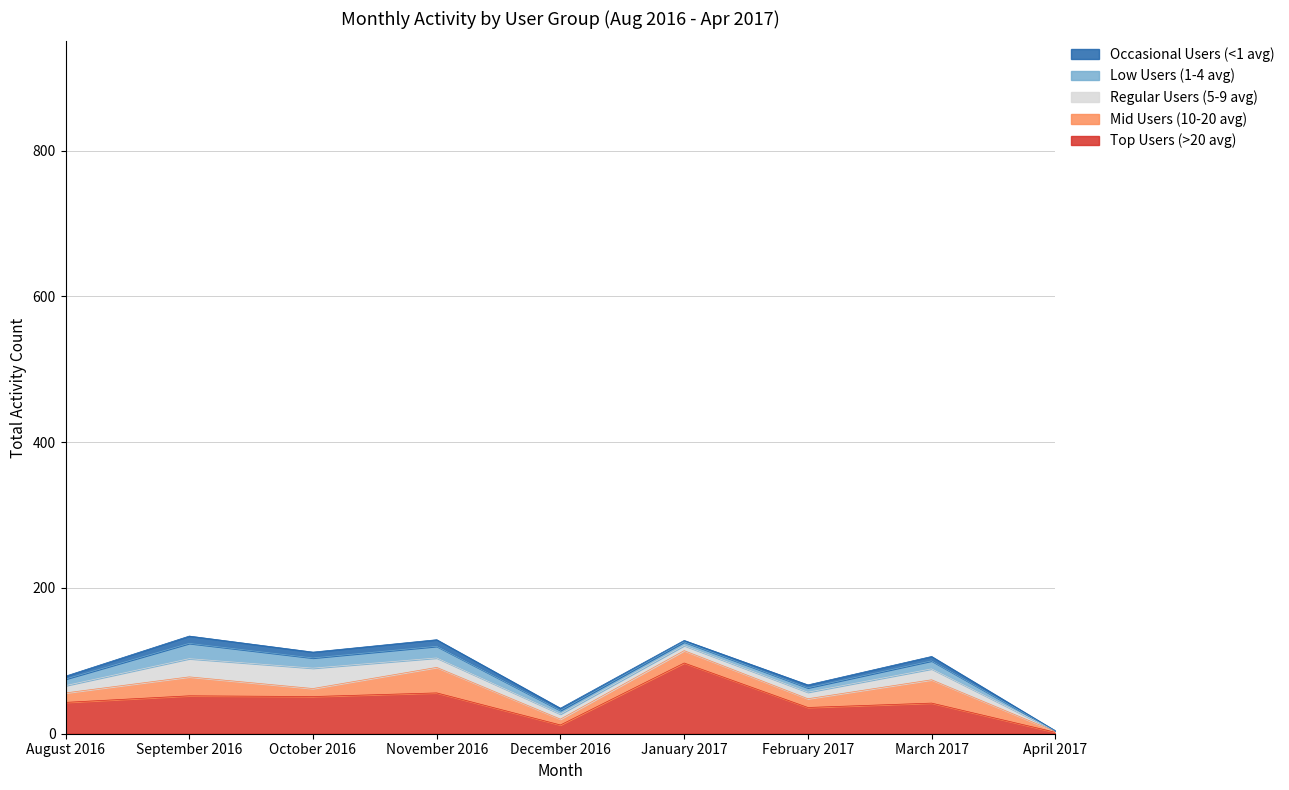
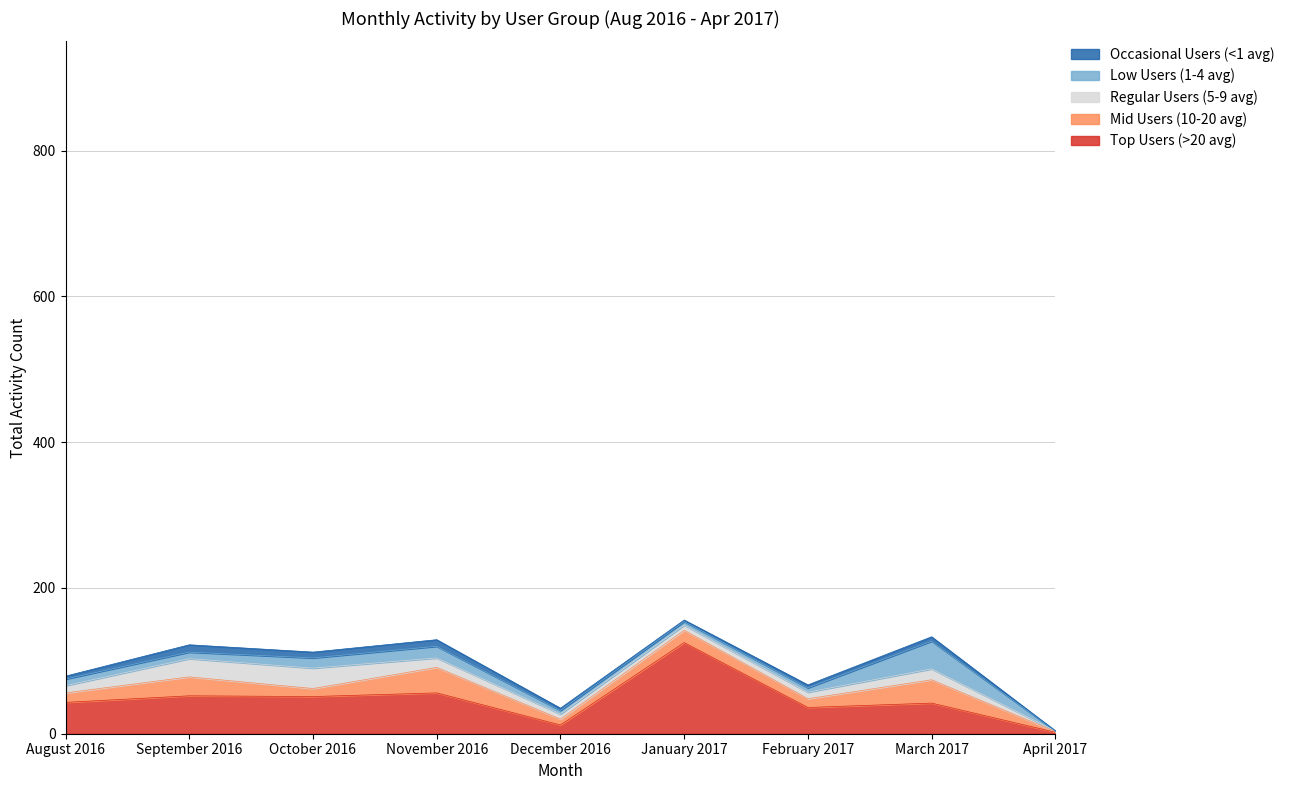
  {
    "Top Users (>20 avg)": {
      "August 2016": 40,
      "September 2016": 50,
      "October 2016": 50,
      "November 2016": 60,
      "December 2016": 10,
-     "January 2017": 100,
+     "January 2017": 130,
      "February 2017": 40,
      "March 2017": 40
    },
    "Mid Users (10-20 avg)": {
      "August 2016": 10,
      "September 2016": 30,
      "October 2016": 10,
      "November 2016": 40,
      "December 2016": 10,
      "January 2017": 20,
      "February 2017": 10,
      "March 2017": 30
    },
    "Regular Users (5-9 avg)": {
      "August 2016": 10,
      "September 2016": 30,
      "October 2016": 30,
      "November 2016": 10,
      "December 2016": 10,
      "January 2017": 10,
      "February 2017": 10,
      "March 2017": 20
    },
    "Low Users (1-4 avg)": {
      "August 2016": 10,
-     "September 2016": 20,
+     "September 2016": 10,
      "October 2016": 10,
      "November 2016": 20,
      "February 2017": 10,
-     "March 2017": 10
+     "March 2017": 40
    },
    "Occasional Users (<1 avg)": {
      "August 2016": 0,
      "September 2016": 10,
      "October 2016": 10,
      "November 2016": 10,
      "February 2017": 0,
      "March 2017": 10
    }
  }
